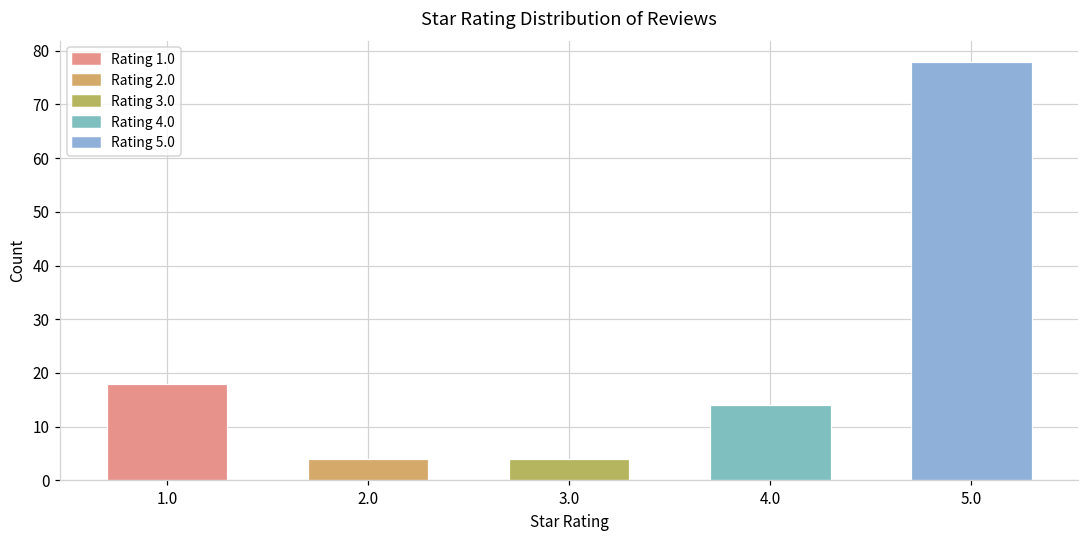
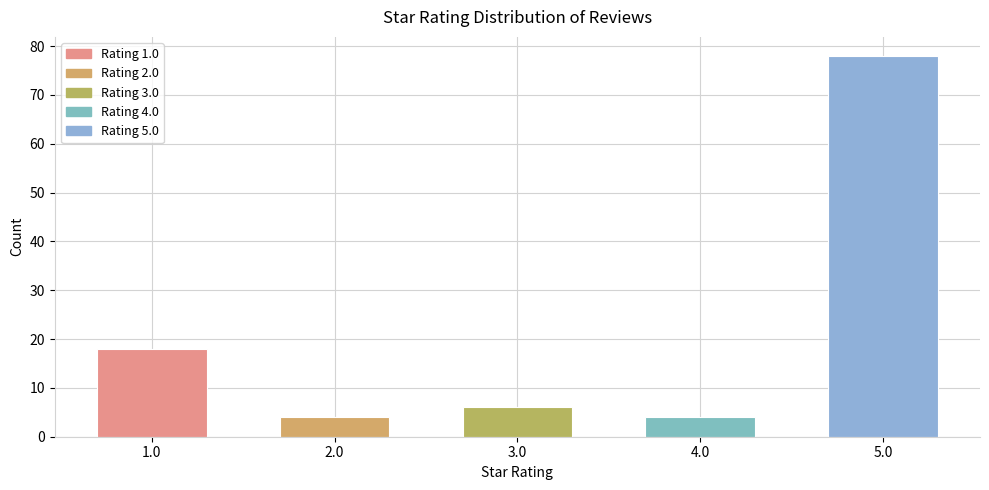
  {
    "1.0": 18,
    "2.0": 4,
-   "3.0": 4,
-   "4.0": 14,
+   "3.0": 6,
+   "4.0": 4,
    "5.0": 78
  }
